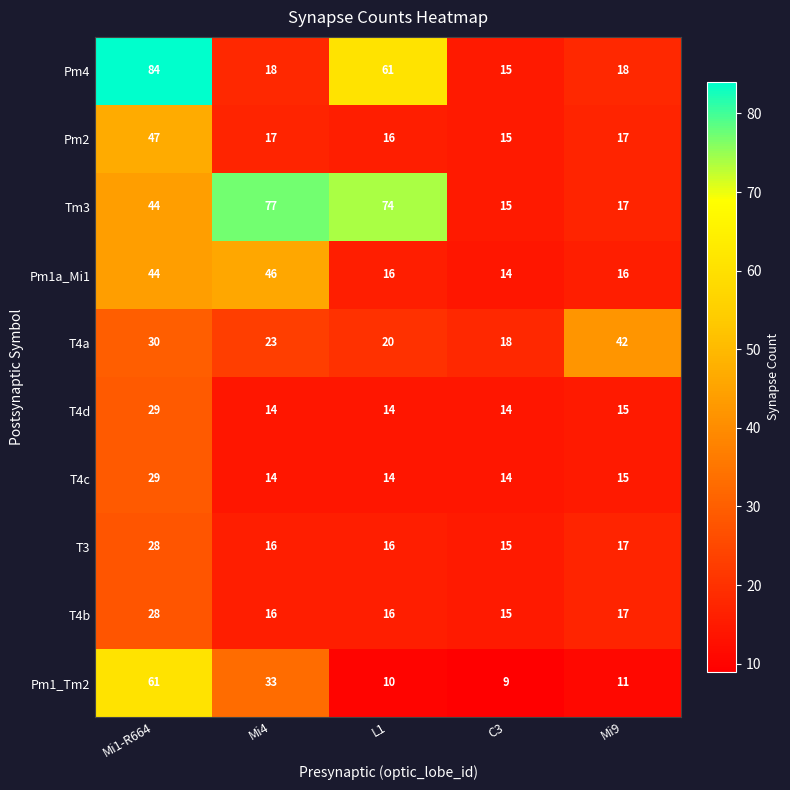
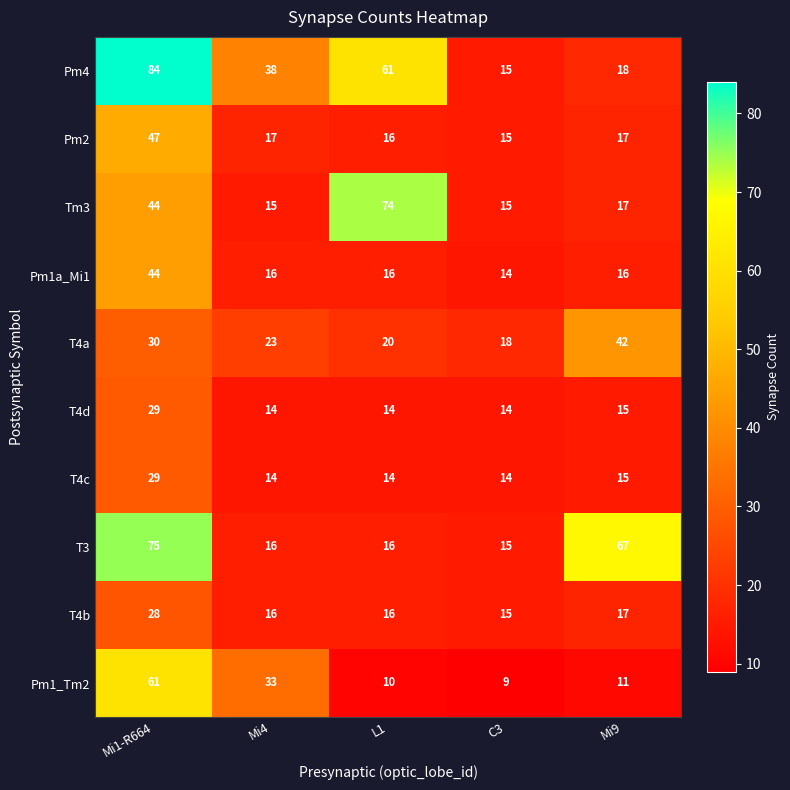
  {
    "Pm4": {
      "Mi1-R664": 84,
-     "Mi4": 18,
+     "Mi4": 38,
      "L1": 61,
      "C3": 15,
      "Mi9": 18
    },
    "Pm2": {
      "Mi1-R664": 47,
      "Mi4": 17,
      "L1": 16,
      "C3": 15,
      "Mi9": 17
    },
    "Tm3": {
      "Mi1-R664": 44,
-     "Mi4": 77,
+     "Mi4": 15,
      "L1": 74,
      "C3": 15,
      "Mi9": 17
    },
    "Pm1a_Mi1": {
      "Mi1-R664": 44,
-     "Mi4": 46,
+     "Mi4": 16,
      "L1": 16,
      "C3": 14,
      "Mi9": 16
    },
    "T4a": {
      "Mi1-R664": 30,
      "Mi4": 23,
      "L1": 20,
      "C3": 18,
      "Mi9": 42
    },
    "T4d": {
      "Mi1-R664": 29,
      "Mi4": 14,
      "L1": 14,
      "C3": 14,
      "Mi9": 15
    },
    "T4c": {
      "Mi1-R664": 29,
      "Mi4": 14,
      "L1": 14,
      "C3": 14,
      "Mi9": 15
    },
    "T3": {
-     "Mi1-R664": 28,
+     "Mi1-R664": 75,
      "Mi4": 16,
      "L1": 16,
      "C3": 15,
-     "Mi9": 17
+     "Mi9": 67
    },
    "T4b": {
      "Mi1-R664": 28,
      "Mi4": 16,
      "L1": 16,
      "C3": 15,
      "Mi9": 17
    },
    "Pm1_Tm2": {
      "Mi1-R664": 61,
      "Mi4": 33,
      "L1": 10,
      "C3": 9,
      "Mi9": 11
    }
  }
